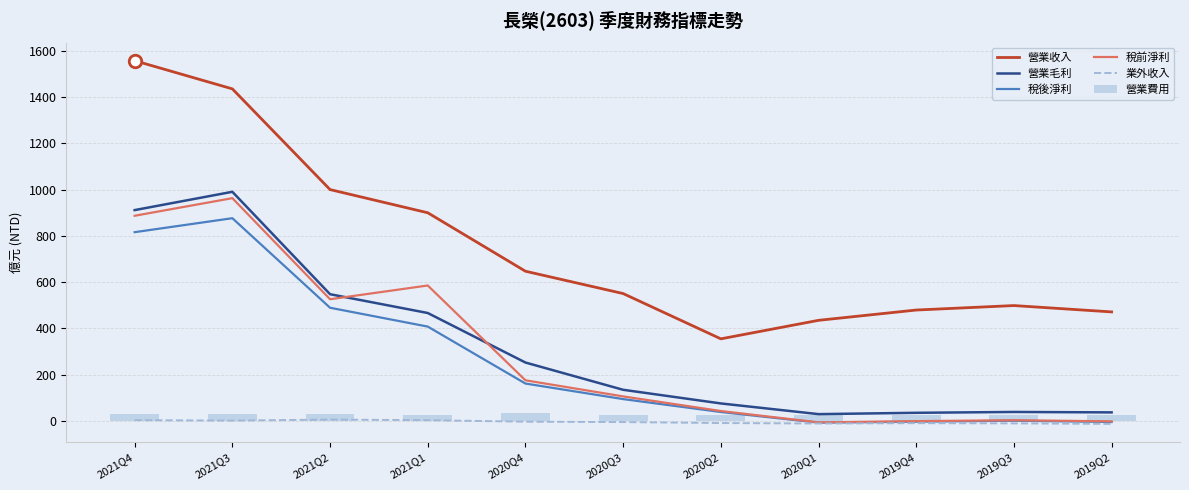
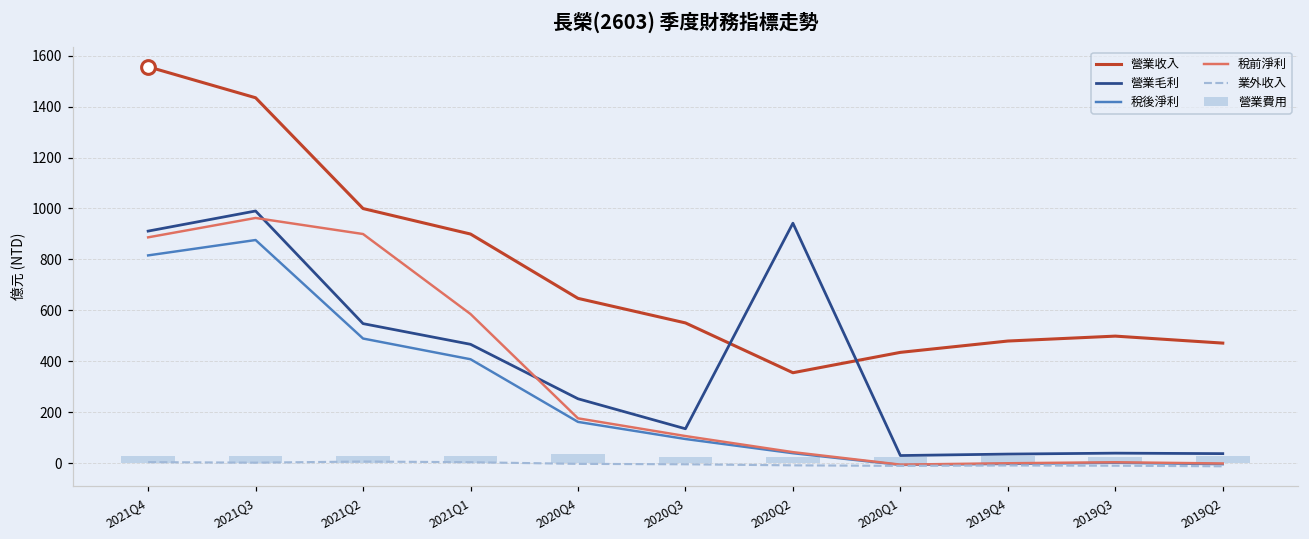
  {
    "營業收入": {
      "2021Q3": 1430,
      "2021Q2": 1000,
      "2021Q1": 900,
      "2020Q4": 650,
      "2020Q3": 550,
      "2020Q2": 350,
      "2020Q1": 430,
      "2019Q4": 480,
      "2019Q3": 500,
      "2019Q2": 470
    },
    "營業毛利": {
      "2021Q4": 910,
      "2021Q3": 990,
      "2021Q2": 550,
      "2021Q1": 470,
      "2020Q4": 250,
      "2020Q3": 130,
-     "2020Q2": 80,
+     "2020Q2": 940,
      "2020Q1": 30,
      "2019Q4": 40,
      "2019Q3": 40,
      "2019Q2": 40
    },
    "稅後淨利": {
      "2021Q4": 820,
      "2021Q3": 880,
      "2021Q2": 490,
      "2021Q1": 410,
      "2020Q4": 160,
      "2020Q3": 90
    },
    "稅前淨利": {
      "2021Q4": 890,
      "2021Q3": 960,
-     "2021Q2": 530,
+     "2021Q2": 900,
      "2021Q1": 590,
      "2020Q4": 180,
      "2020Q3": 110
    }
  }
